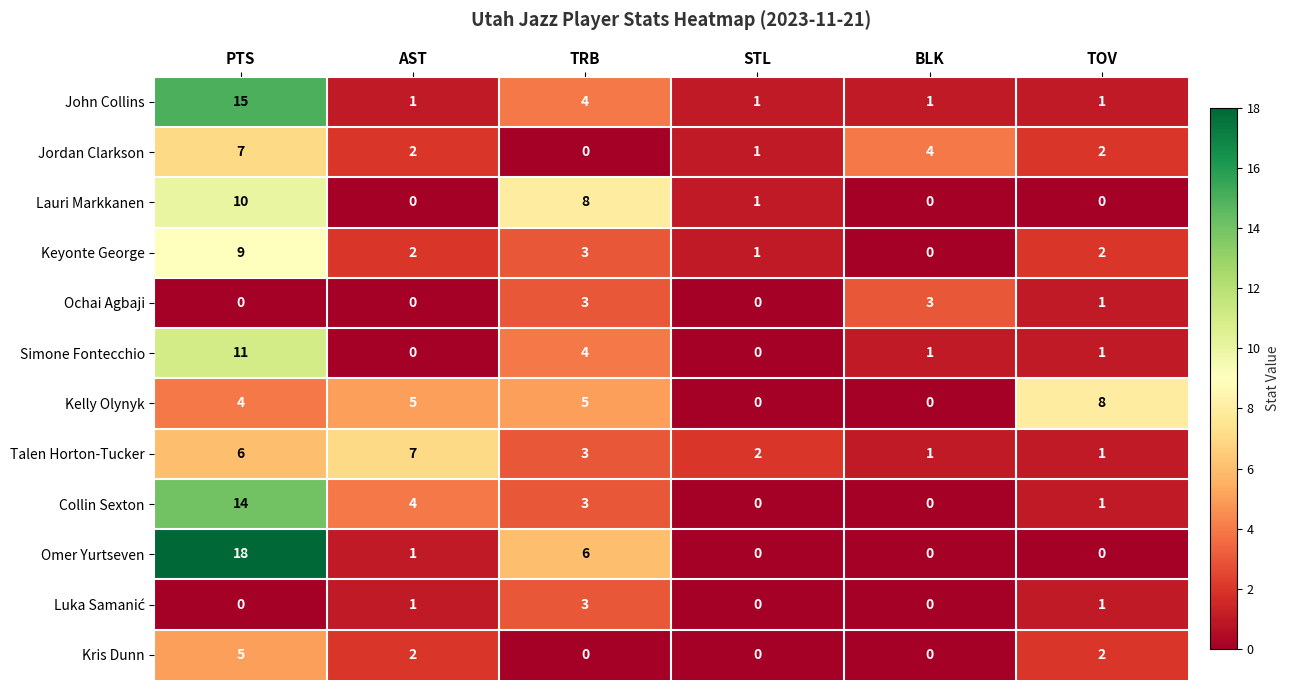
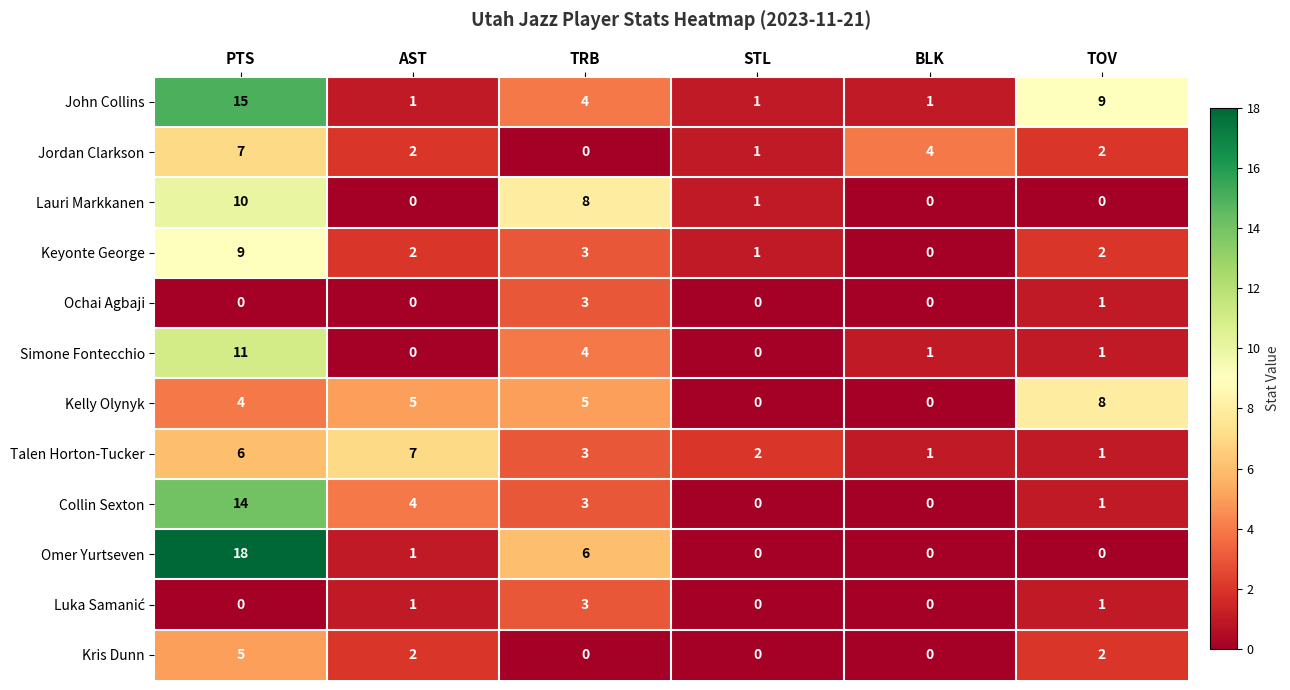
  {
    "John Collins": {
      "PTS": 15,
      "AST": 1,
      "TRB": 4,
      "STL": 1,
      "BLK": 1,
-     "TOV": 1
+     "TOV": 9
    },
    "Jordan Clarkson": {
      "PTS": 7,
      "AST": 2,
      "TRB": 0,
      "STL": 1,
      "BLK": 4,
      "TOV": 2
    },
    "Lauri Markkanen": {
      "PTS": 10,
      "AST": 0,
      "TRB": 8,
      "STL": 1,
      "BLK": 0,
      "TOV": 0
    },
    "Keyonte George": {
      "PTS": 9,
      "AST": 2,
      "TRB": 3,
      "STL": 1,
      "BLK": 0,
      "TOV": 2
    },
    "Ochai Agbaji": {
      "PTS": 0,
      "AST": 0,
      "TRB": 3,
      "STL": 0,
-     "BLK": 3,
+     "BLK": 0,
      "TOV": 1
    },
    "Simone Fontecchio": {
      "PTS": 11,
      "AST": 0,
      "TRB": 4,
      "STL": 0,
      "BLK": 1,
      "TOV": 1
    },
    "Kelly Olynyk": {
      "PTS": 4,
      "AST": 5,
      "TRB": 5,
      "STL": 0,
      "BLK": 0,
      "TOV": 8
    },
    "Talen Horton-Tucker": {
      "PTS": 6,
      "AST": 7,
      "TRB": 3,
      "STL": 2,
      "BLK": 1,
      "TOV": 1
    },
    "Collin Sexton": {
      "PTS": 14,
      "AST": 4,
      "TRB": 3,
      "STL": 0,
      "BLK": 0,
      "TOV": 1
    },
    "Omer Yurtseven": {
      "PTS": 18,
      "AST": 1,
      "TRB": 6,
      "STL": 0,
      "BLK": 0,
      "TOV": 0
    },
    "Luka Samanić": {
      "PTS": 0,
      "AST": 1,
      "TRB": 3,
      "STL": 0,
      "BLK": 0,
      "TOV": 1
    },
    "Kris Dunn": {
      "PTS": 5,
      "AST": 2,
      "TRB": 0,
      "STL": 0,
      "BLK": 0,
      "TOV": 2
    }
  }
